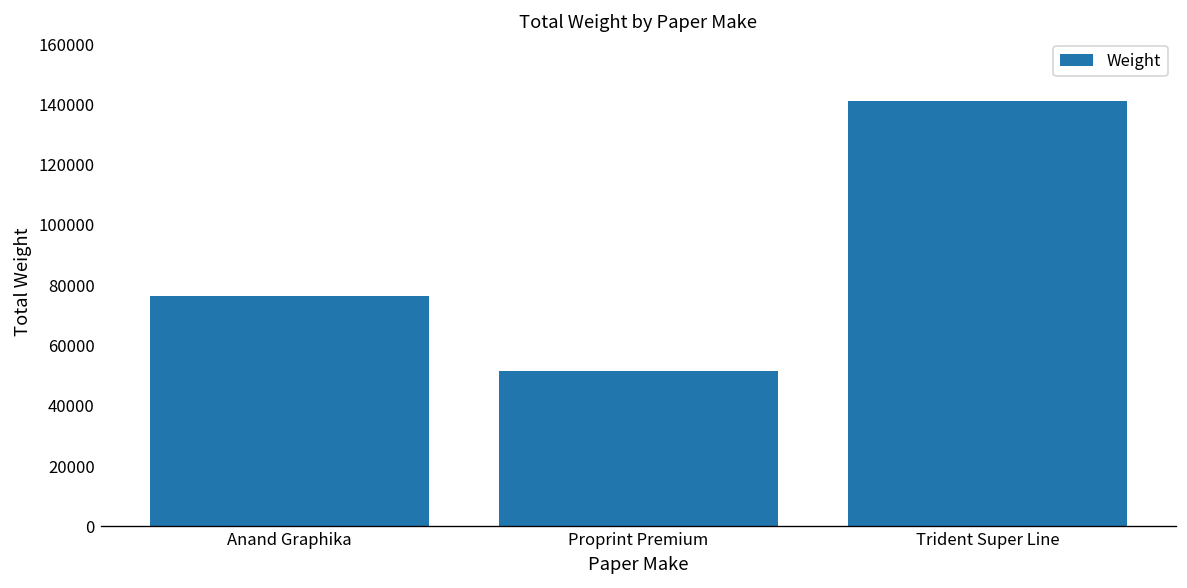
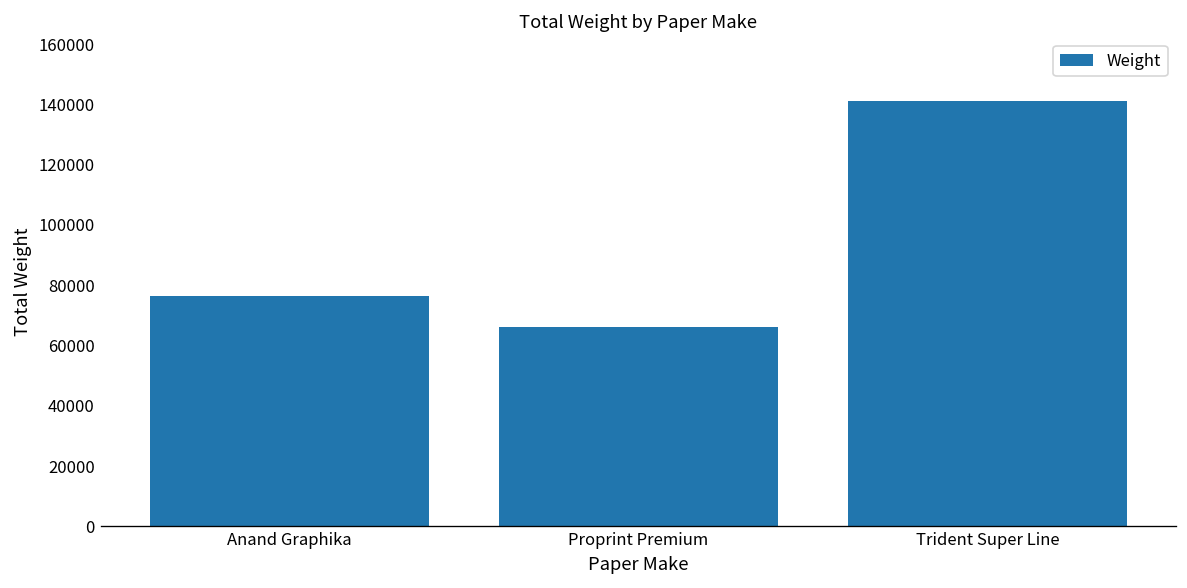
  {
    "Anand Graphika": 76000,
-   "Proprint Premium": 51000,
+   "Proprint Premium": 66000,
    "Trident Super Line": 141000
  }
